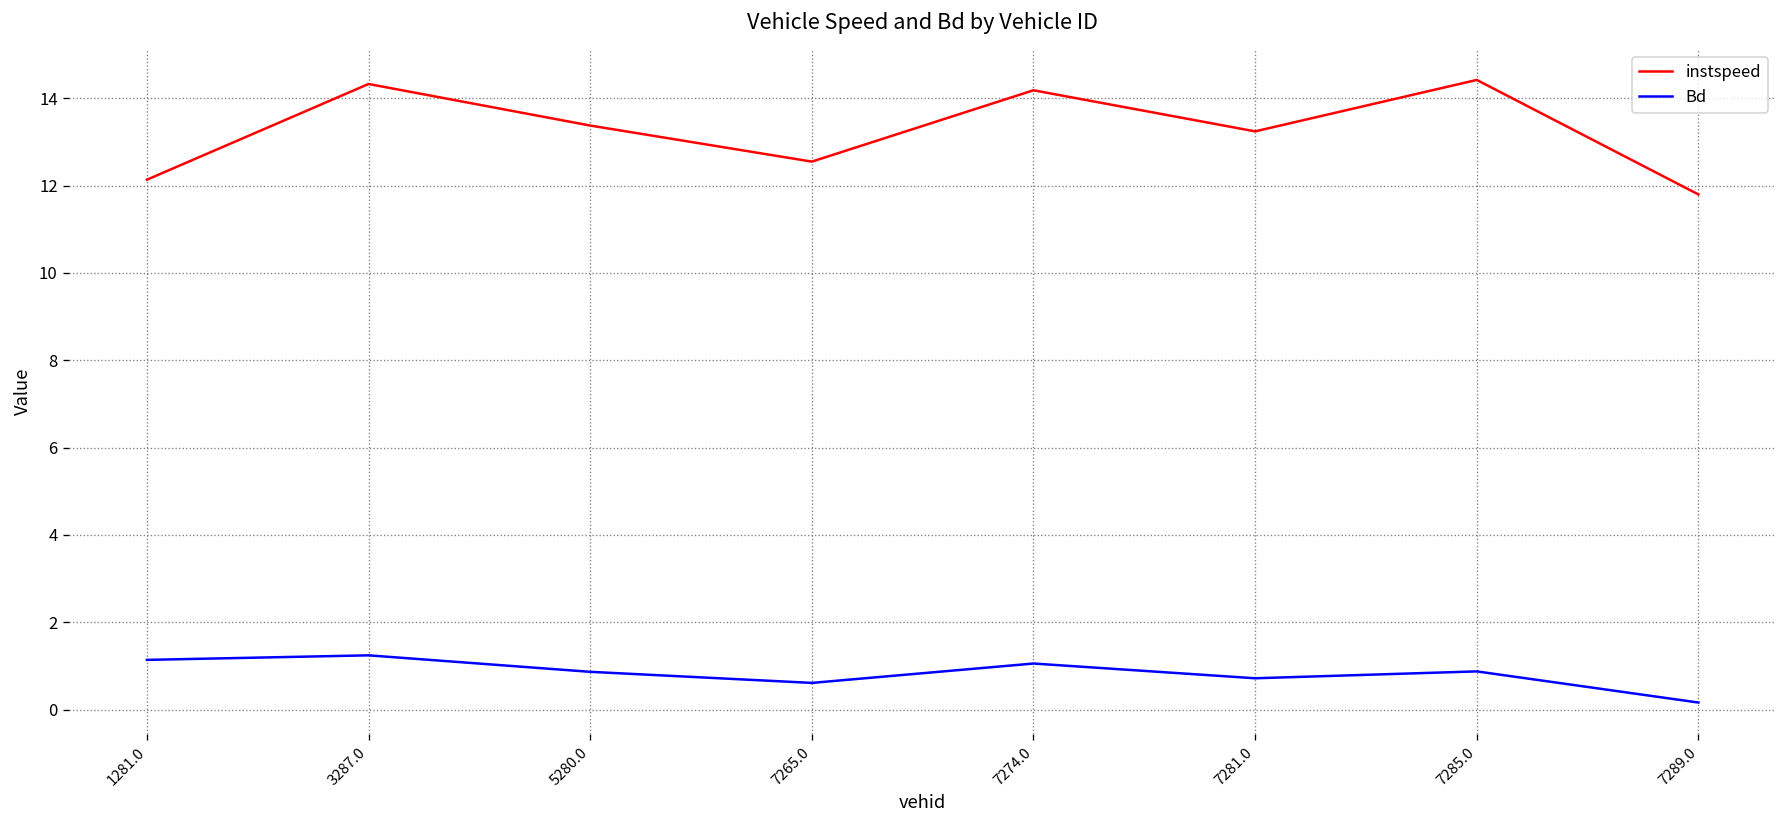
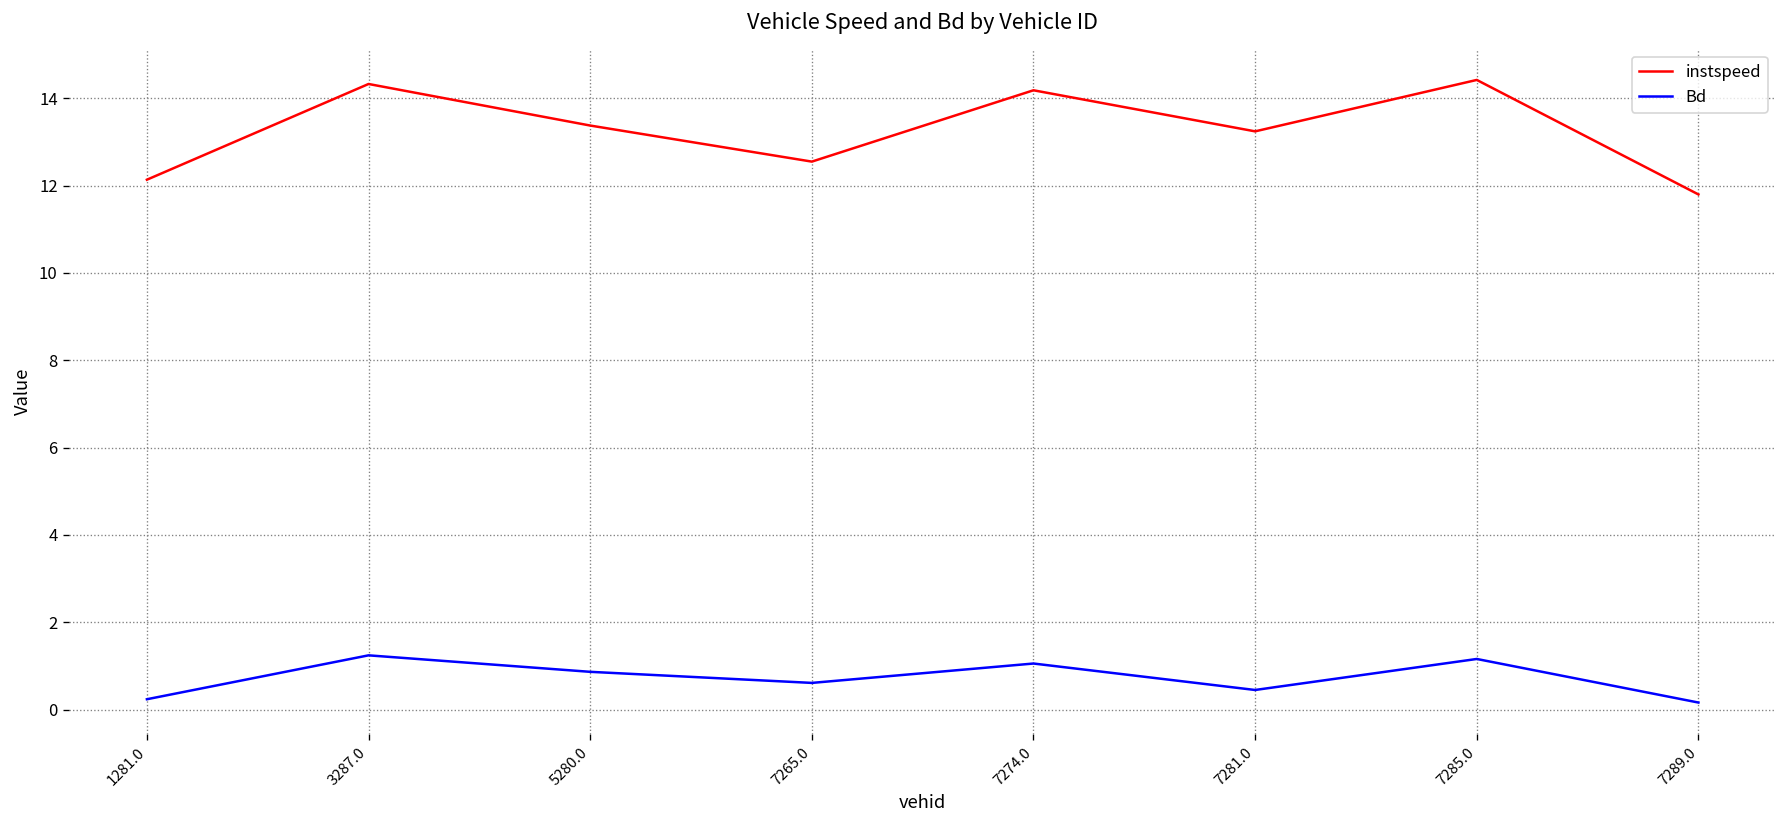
  {
    "instspeed": {
      "1281.0": 12.1,
      "3287.0": 14.3,
      "5280.0": 13.4,
      "7265.0": 12.5,
      "7274.0": 14.2,
      "7281.0": 13.2,
      "7285.0": 14.4,
      "7289.0": 11.8
    },
    "Bd": {
-     "1281.0": 1.1,
+     "1281.0": 0.2,
      "3287.0": 1.2,
      "5280.0": 0.9,
      "7265.0": 0.6,
      "7274.0": 1.1,
-     "7281.0": 0.7,
-     "7285.0": 0.9,
+     "7281.0": 0.4,
+     "7285.0": 1.2,
      "7289.0": 0.2
    }
  }
